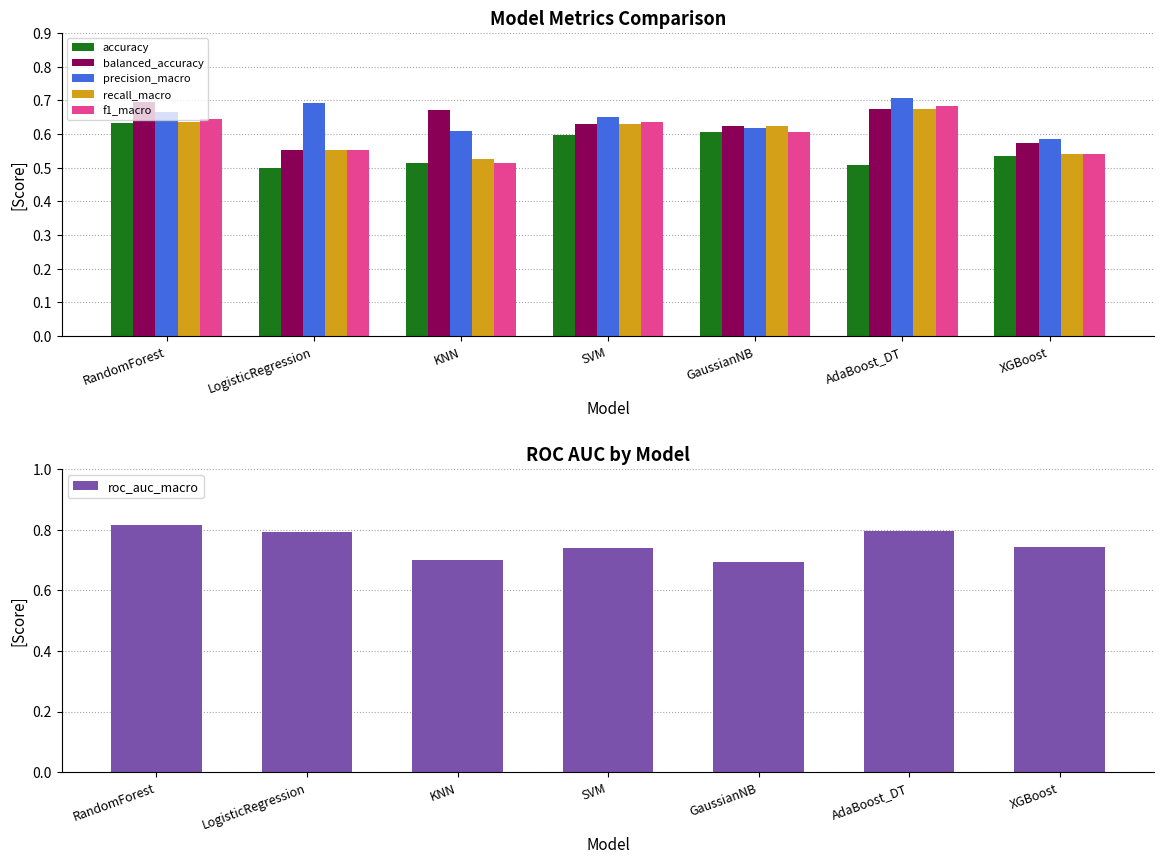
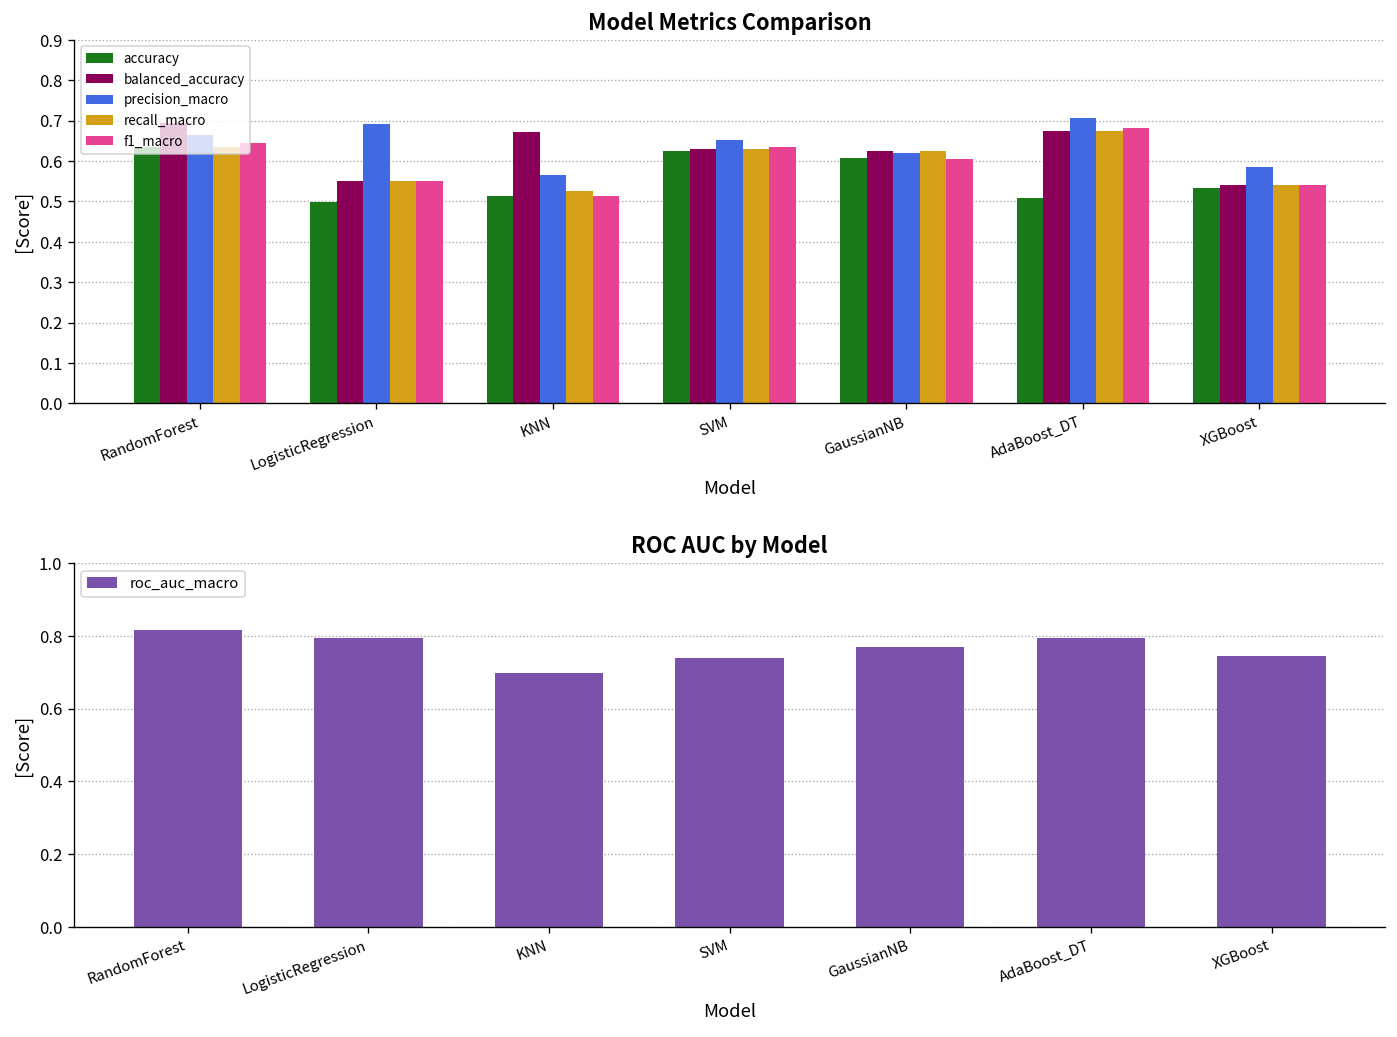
  {
    "Model Metrics Comparison": {
      "accuracy": {
        "RandomForest": 0.63,
        "LogisticRegression": 0.50,
        "KNN": 0.51,
-       "SVM": 0.60,
+       "SVM": 0.62,
        "GaussianNB": 0.61,
        "AdaBoost_DT": 0.51,
        "XGBoost": 0.53
      },
      "balanced_accuracy": {
        "LogisticRegression": 0.55,
        "KNN": 0.67,
        "SVM": 0.63,
        "GaussianNB": 0.62,
        "AdaBoost_DT": 0.67,
-       "XGBoost": 0.57
+       "XGBoost": 0.54
      },
      "precision_macro": {
        "LogisticRegression": 0.69,
-       "KNN": 0.61,
+       "KNN": 0.56,
        "SVM": 0.65,
        "GaussianNB": 0.62,
        "AdaBoost_DT": 0.71,
        "XGBoost": 0.58
      },
      "recall_macro": {
        "RandomForest": 0.64,
        "LogisticRegression": 0.55,
        "KNN": 0.53,
        "SVM": 0.63,
        "GaussianNB": 0.62,
        "AdaBoost_DT": 0.67,
        "XGBoost": 0.54
      },
      "f1_macro": {
        "RandomForest": 0.64,
        "LogisticRegression": 0.55,
        "KNN": 0.51,
        "SVM": 0.63,
        "GaussianNB": 0.61,
        "AdaBoost_DT": 0.68,
        "XGBoost": 0.54
      }
    },
    "ROC AUC by Model": {
      "RandomForest": 0.82,
      "LogisticRegression": 0.79,
      "KNN": 0.70,
      "SVM": 0.74,
-     "GaussianNB": 0.69,
+     "GaussianNB": 0.77,
      "AdaBoost_DT": 0.80,
      "XGBoost": 0.74
    }
  }
